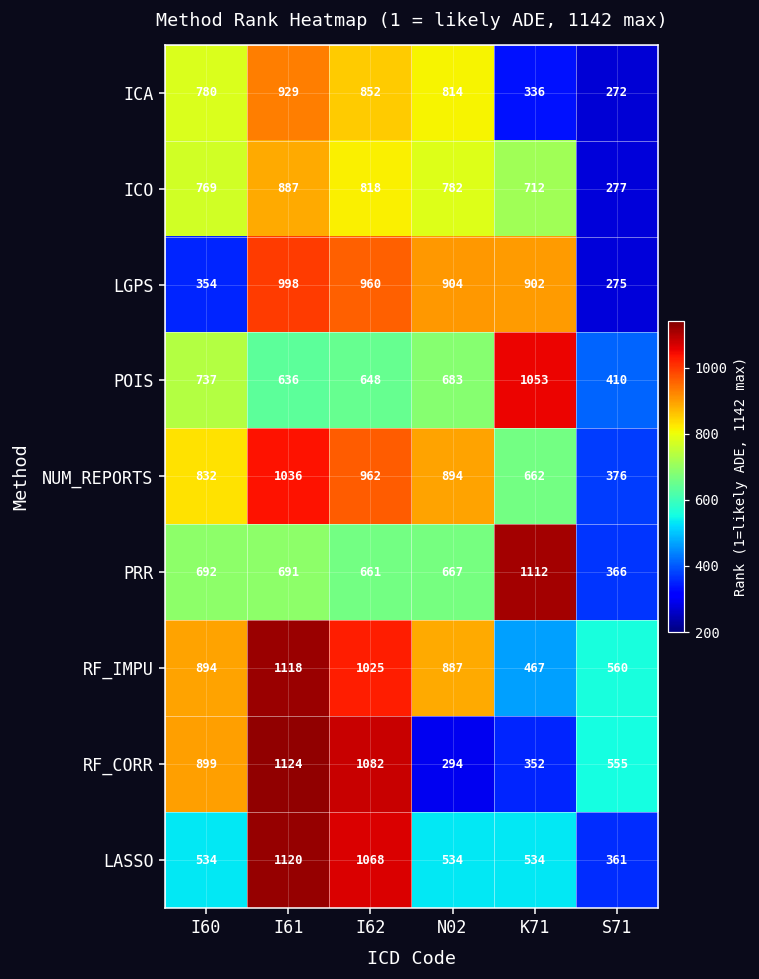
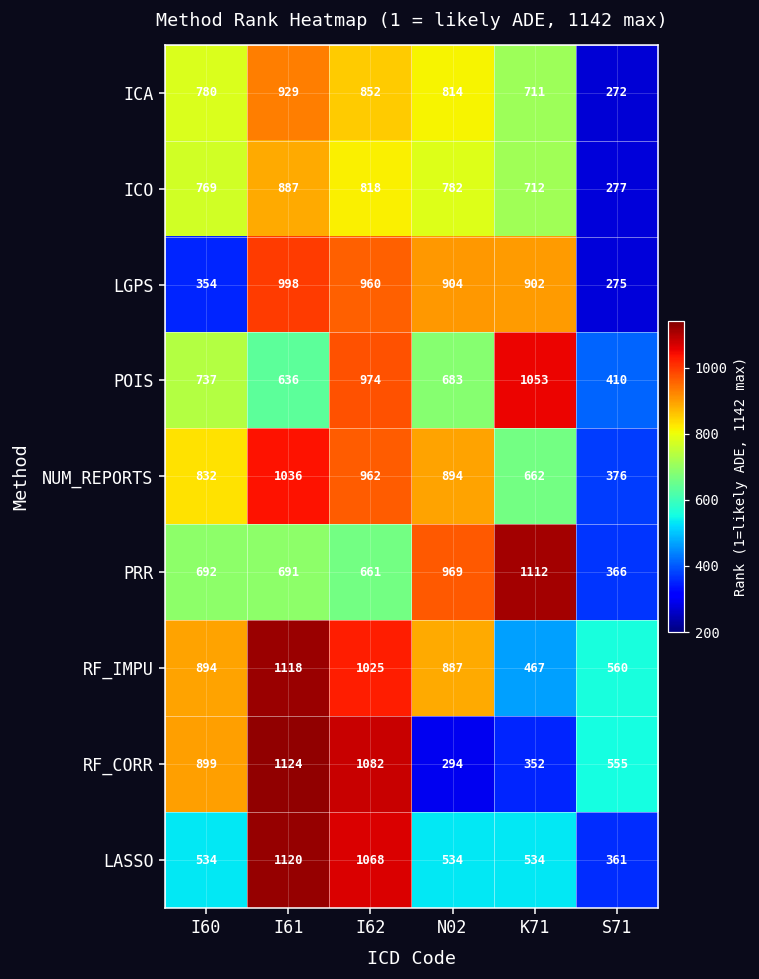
  {
    "ICA": {
      "I60": 780,
      "I61": 929,
      "I62": 852,
      "N02": 814,
-     "K71": 336,
+     "K71": 711,
      "S71": 272
    },
    "ICO": {
      "I60": 769,
      "I61": 887,
      "I62": 818,
      "N02": 782,
      "K71": 712,
      "S71": 277
    },
    "LGPS": {
      "I60": 354,
      "I61": 998,
      "I62": 960,
      "N02": 904,
      "K71": 902,
      "S71": 275
    },
    "POIS": {
      "I60": 737,
      "I61": 636,
-     "I62": 648,
+     "I62": 974,
      "N02": 683,
      "K71": 1053,
      "S71": 410
    },
    "NUM_REPORTS": {
      "I60": 832,
      "I61": 1036,
      "I62": 962,
      "N02": 894,
      "K71": 662,
      "S71": 376
    },
    "PRR": {
      "I60": 692,
      "I61": 691,
      "I62": 661,
-     "N02": 667,
+     "N02": 969,
      "K71": 1112,
      "S71": 366
    },
    "RF_IMPU": {
      "I60": 894,
      "I61": 1118,
      "I62": 1025,
      "N02": 887,
      "K71": 467,
      "S71": 560
    },
    "RF_CORR": {
      "I60": 899,
      "I61": 1124,
      "I62": 1082,
      "N02": 294,
      "K71": 352,
      "S71": 555
    },
    "LASSO": {
      "I60": 534,
      "I61": 1120,
      "I62": 1068,
      "N02": 534,
      "K71": 534,
      "S71": 361
    }
  }
